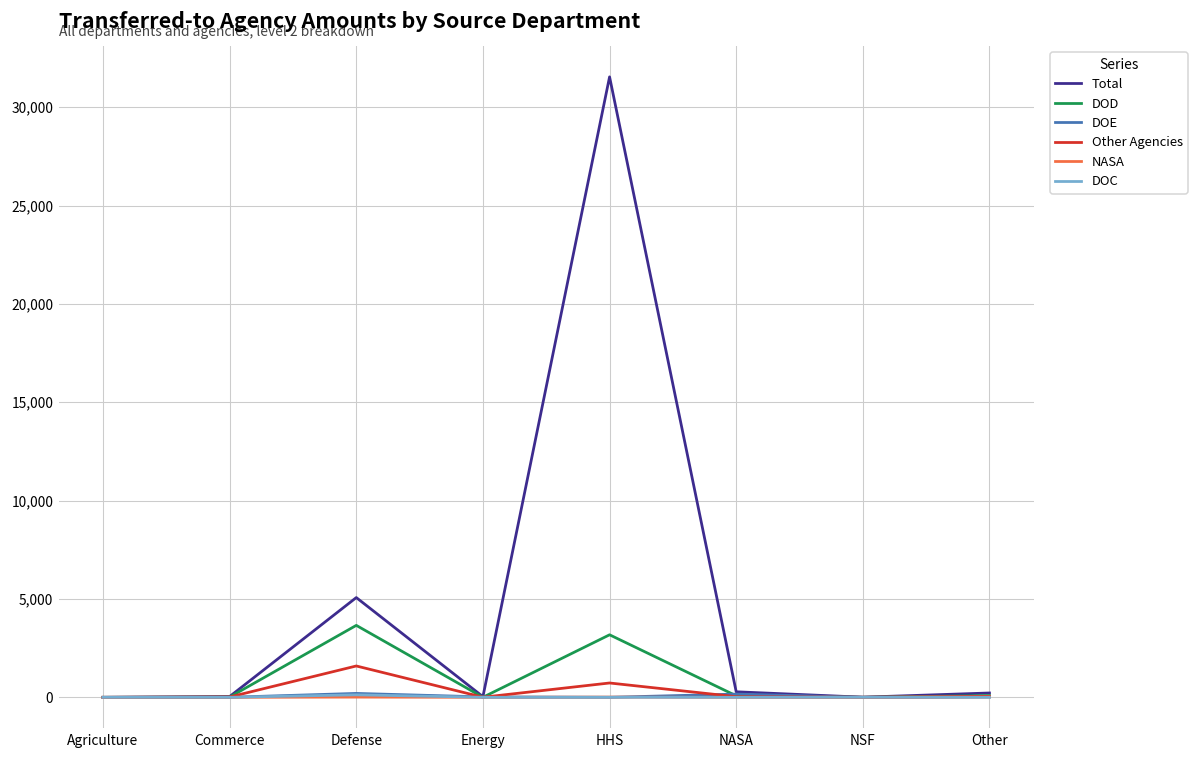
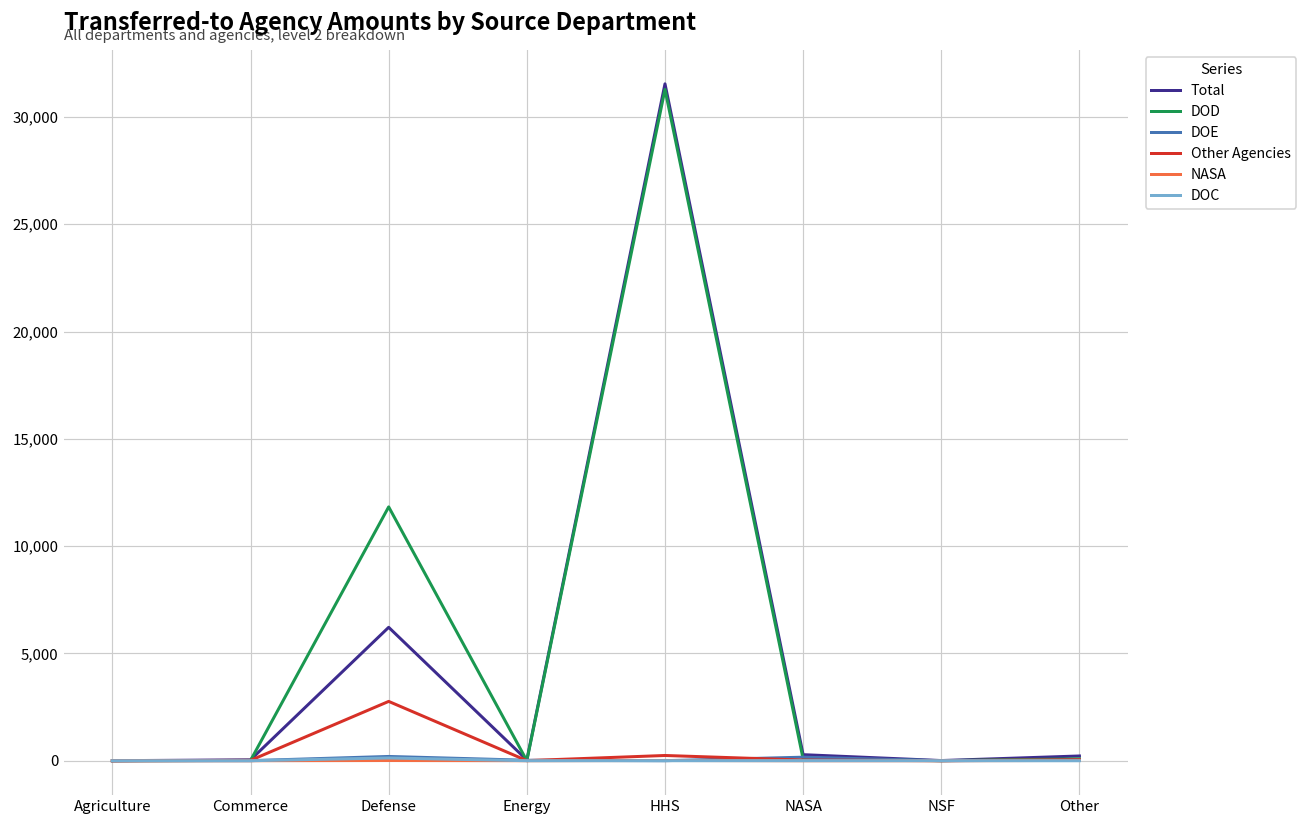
  {
    "Total": {
-     "Defense": "5,100",
+     "Defense": "6,200",
      "HHS": "31,500"
    },
    "DOD": {
-     "Defense": "3,700",
-     "HHS": "3,200"
+     "Defense": "11,800",
+     "HHS": "31,300"
    },
    "Other Agencies": {
-     "Defense": "1,600",
-     "HHS": "700"
+     "Defense": "2,800",
+     "HHS": "200"
    }
  }
